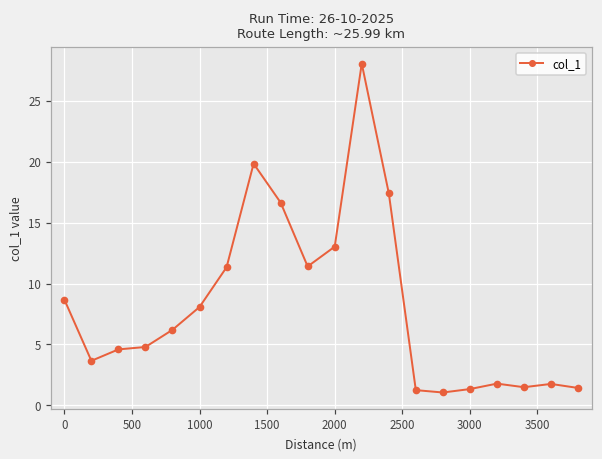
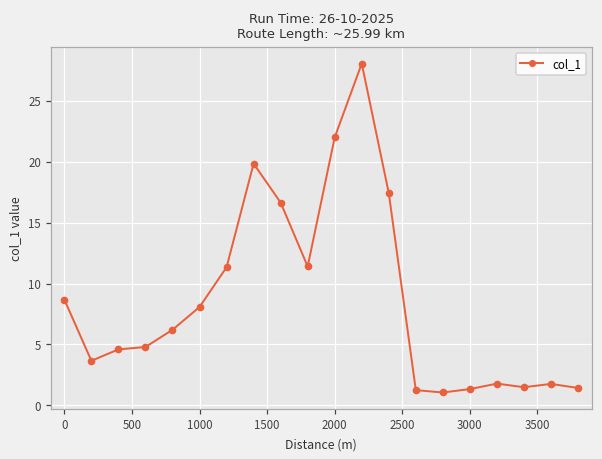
  {
    "0": 8.7,
    "1000": 8.1,
-   "2000": 13.0,
+   "2000": 22.0,
    "3000": 1.3
  }
